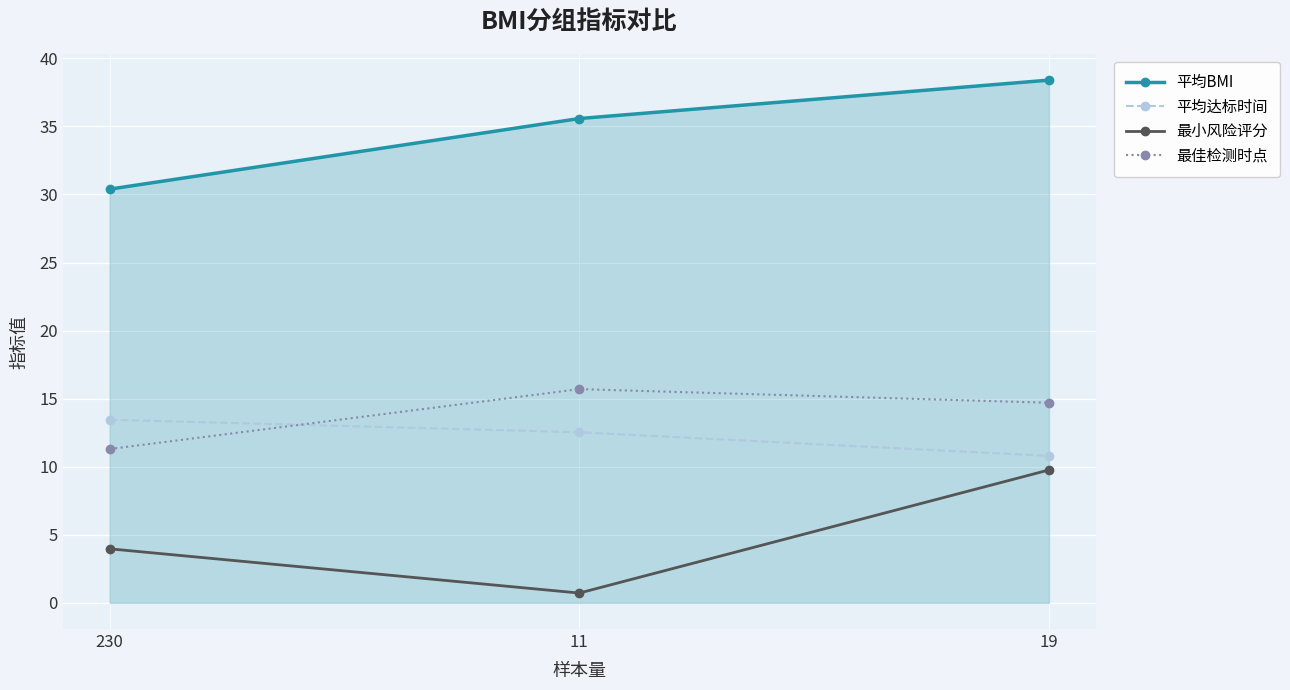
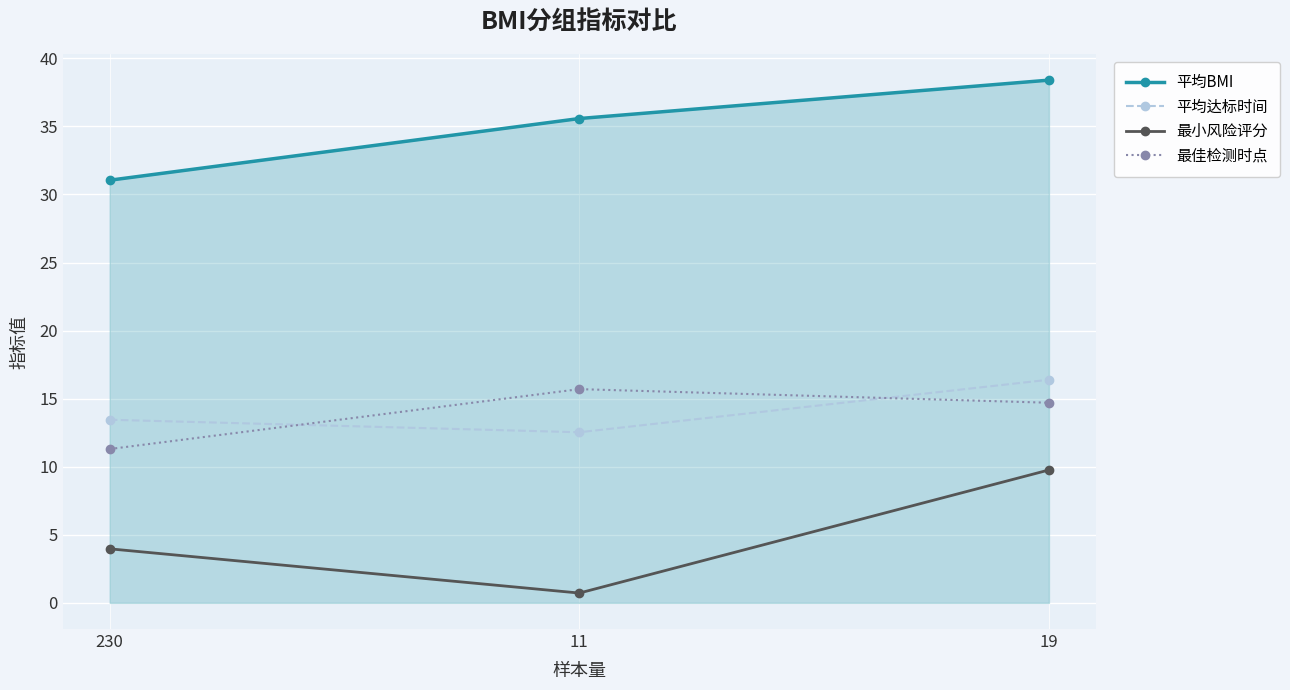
  {
    "平均BMI": {
-     "230": 30.4,
+     "230": 31.0,
      "11": 35.6,
      "19": 38.4
    },
    "平均达标时间": {
      "230": 13.5,
      "11": 12.5,
-     "19": 10.8
+     "19": 16.4
    },
    "最小风险评分": {
      "230": 4.0,
      "11": 0.7,
      "19": 9.8
    },
    "最佳检测时点": {
      "230": 11.3,
      "11": 15.7,
      "19": 14.7
    }
  }
